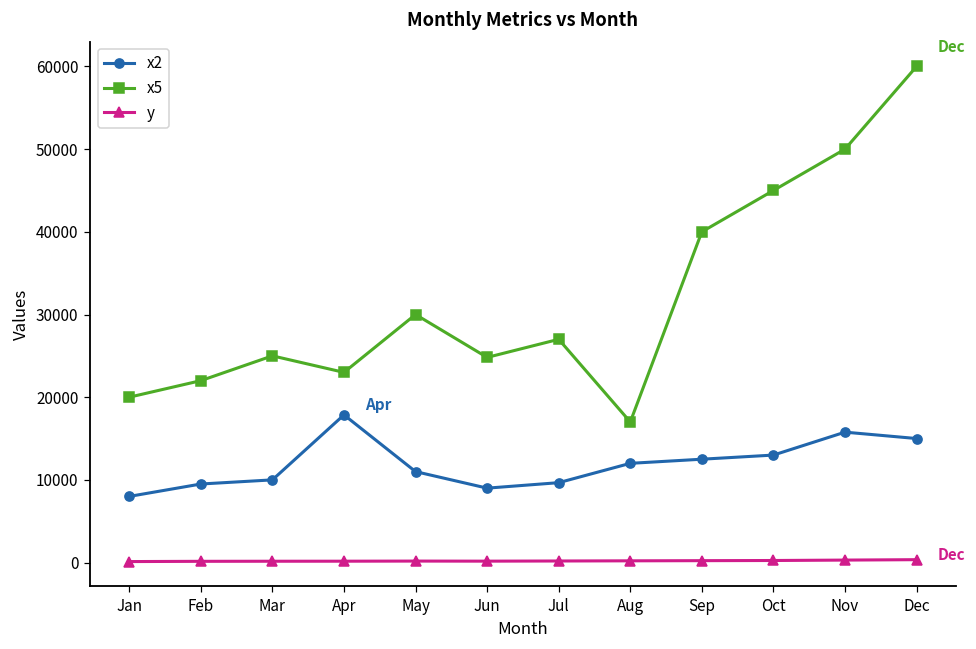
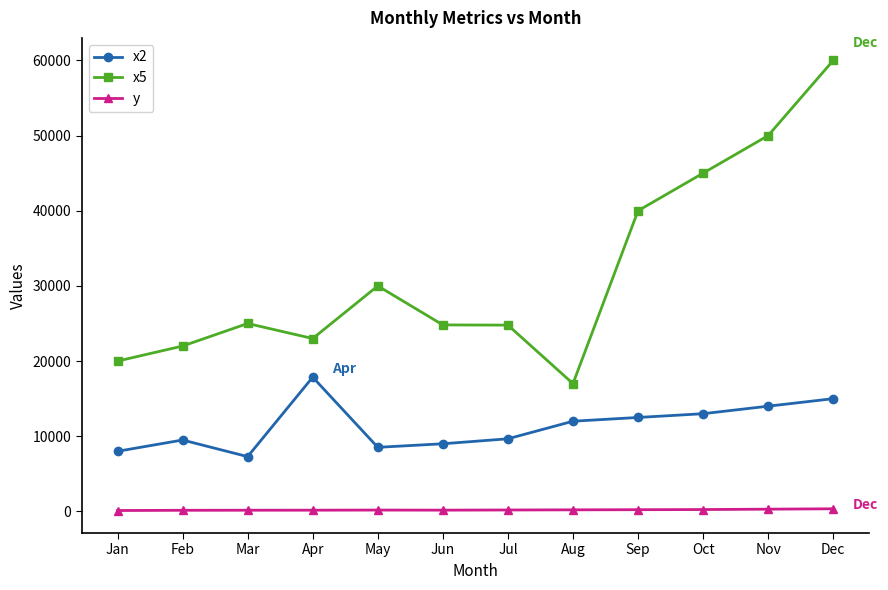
  {
    "x2": {
      "Jan": 8000,
      "Feb": 10000,
-     "Mar": 10000,
+     "Mar": 7000,
      "Apr": 18000,
-     "May": 11000,
+     "May": 9000,
      "Jun": 9000,
      "Jul": 10000,
      "Aug": 12000,
      "Sep": 13000,
      "Oct": 13000,
-     "Nov": 16000,
+     "Nov": 14000,
      "Dec": 15000
    },
    "x5": {
      "Jan": 20000,
      "Feb": 22000,
      "Mar": 25000,
      "Apr": 23000,
      "May": 30000,
      "Jun": 25000,
-     "Jul": 27000,
+     "Jul": 25000,
      "Aug": 17000,
      "Sep": 40000,
      "Oct": 45000,
      "Nov": 50000,
      "Dec": 60000
    },
    "y": {
      "Jan": 0,
      "Feb": 0,
      "Mar": 0,
      "Apr": 0,
      "May": 0,
      "Jun": 0,
      "Jul": 0,
      "Aug": 0,
      "Sep": 0,
      "Oct": 0,
      "Nov": 0,
      "Dec": 0
    }
  }
